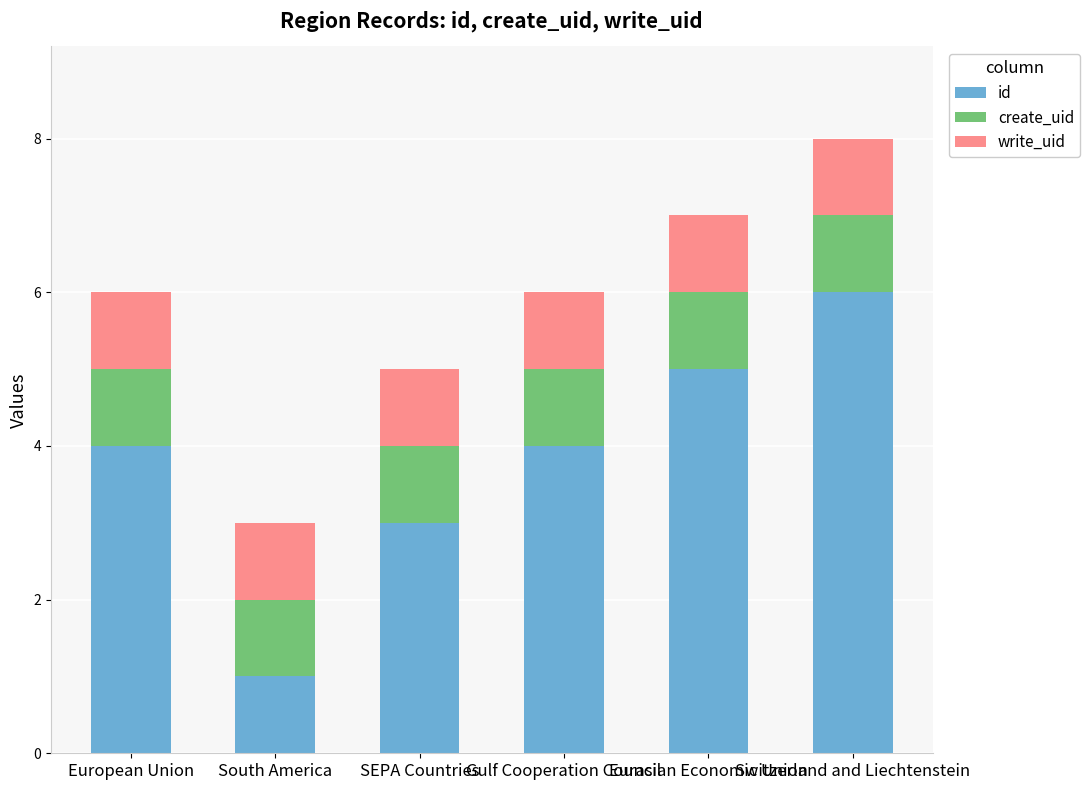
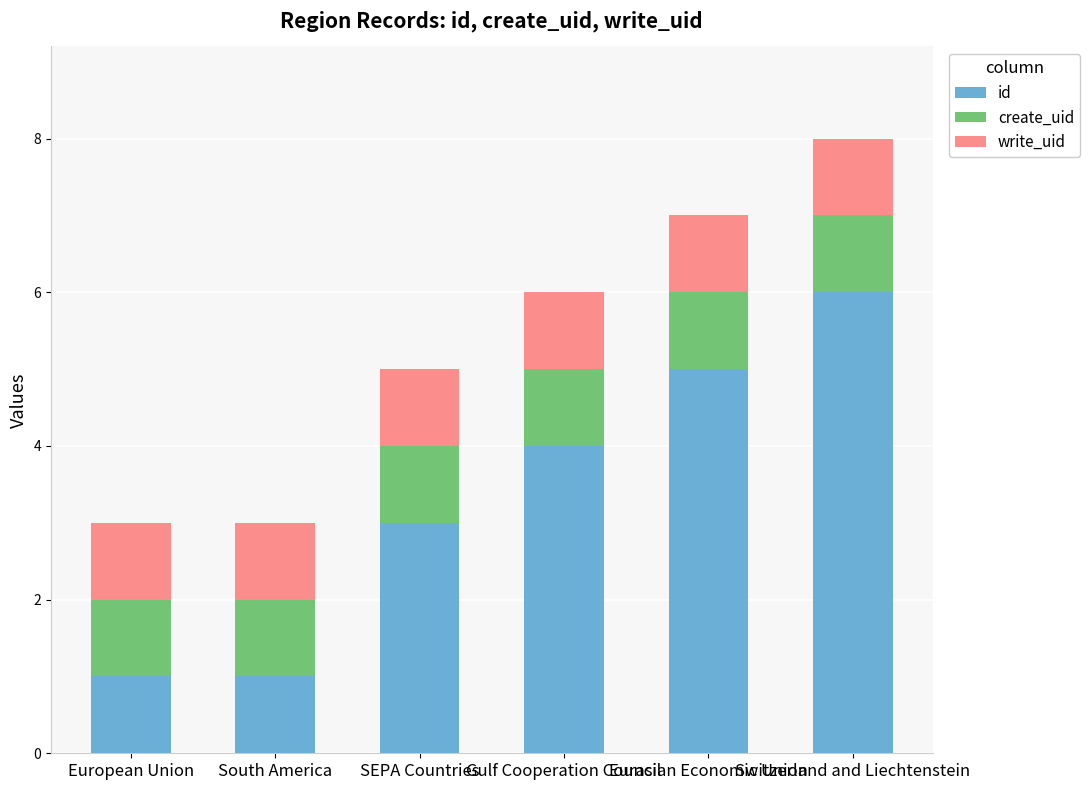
  {
    "id": {
-     "European Union": 4,
+     "European Union": 1,
      "South America": 1,
      "SEPA Countries": 3
    },
    "create_uid": {
      "European Union": 1,
      "South America": 1,
      "SEPA Countries": 1
    },
    "write_uid": {
      "European Union": 1,
      "South America": 1,
      "SEPA Countries": 1
    }
  }
